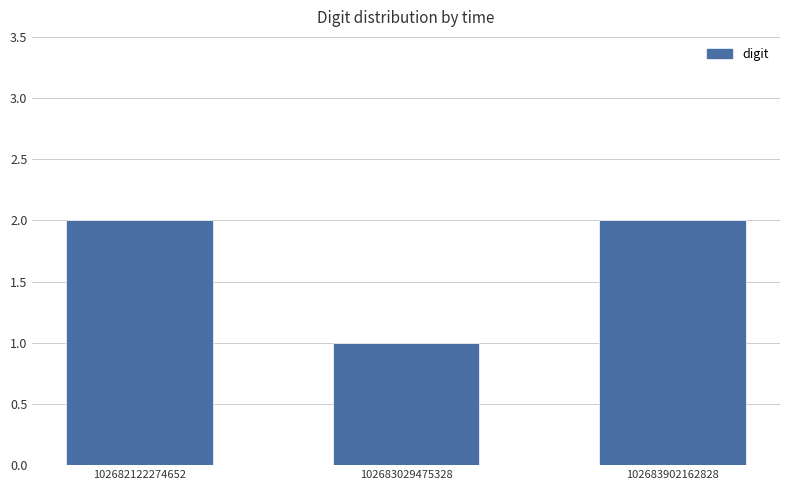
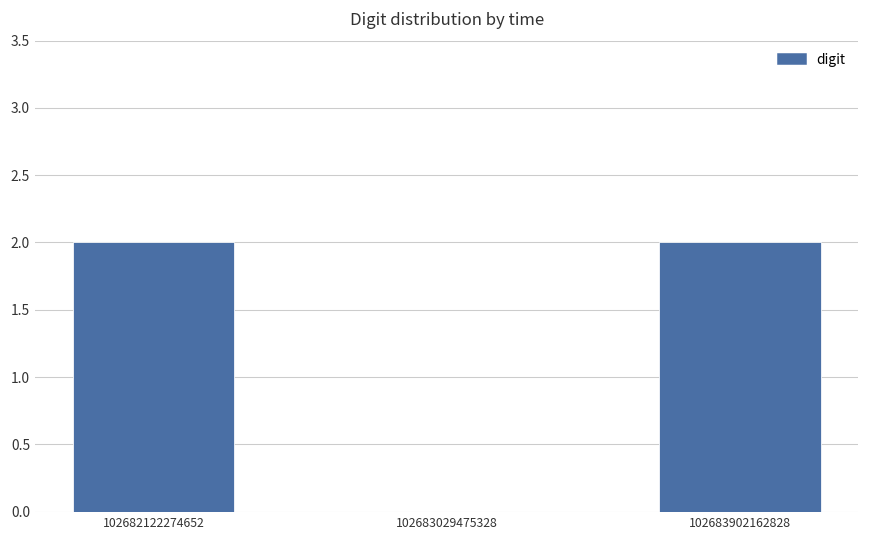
  {
    "102682122274652": 2,
-   "102683029475328": 1,
+   "102683029475328": 0,
    "102683902162828": 2
  }
